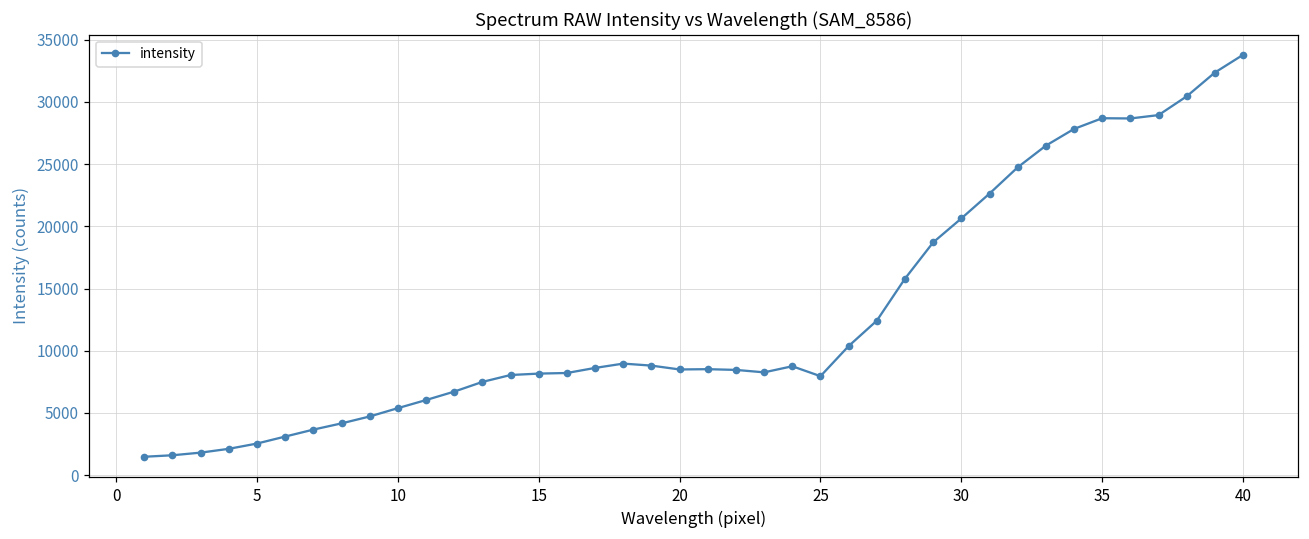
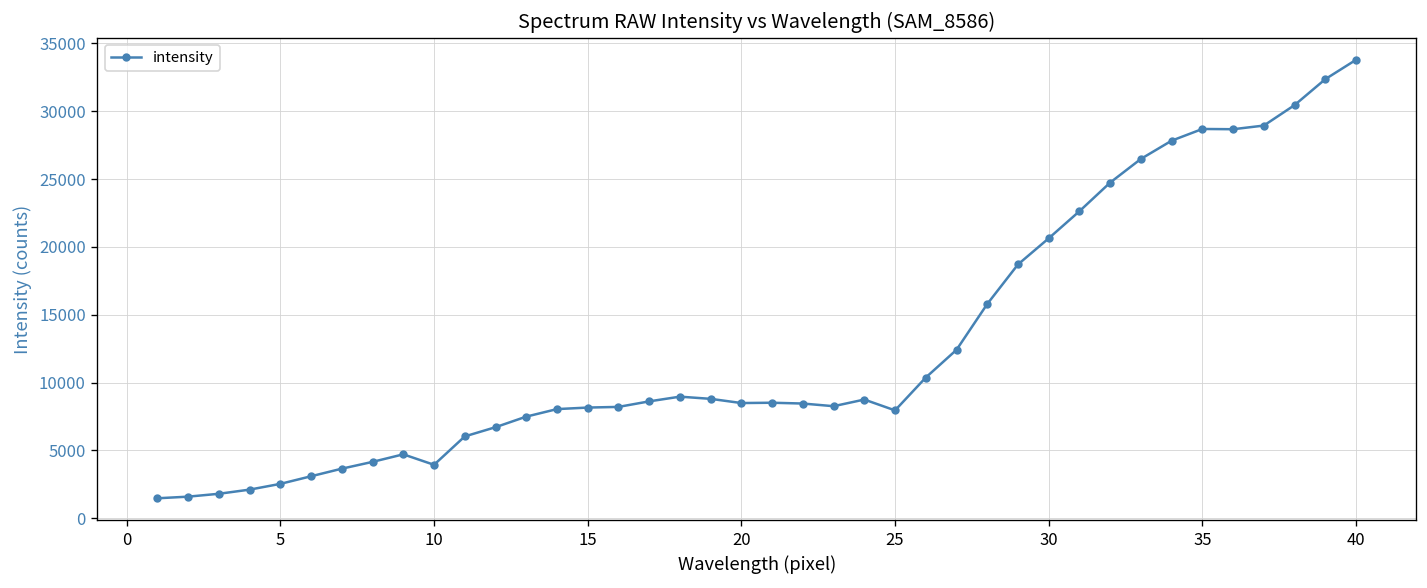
  {
    "5": 2500,
-   "10": 5400,
+   "10": 3900,
    "15": 8200,
    "20": 8500,
    "25": 7900,
    "30": 20600,
    "35": 28700,
    "40": 33800
  }
